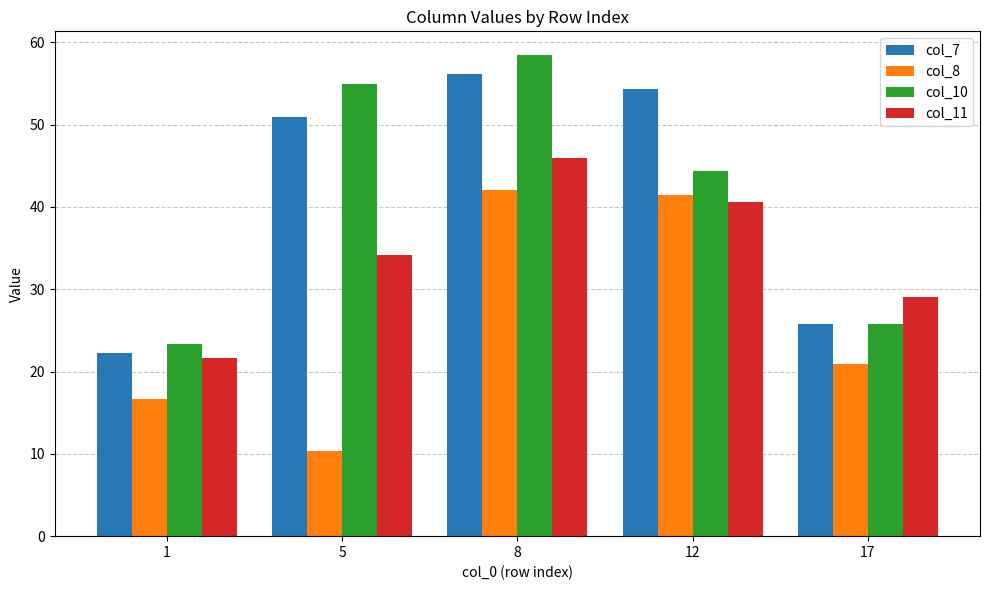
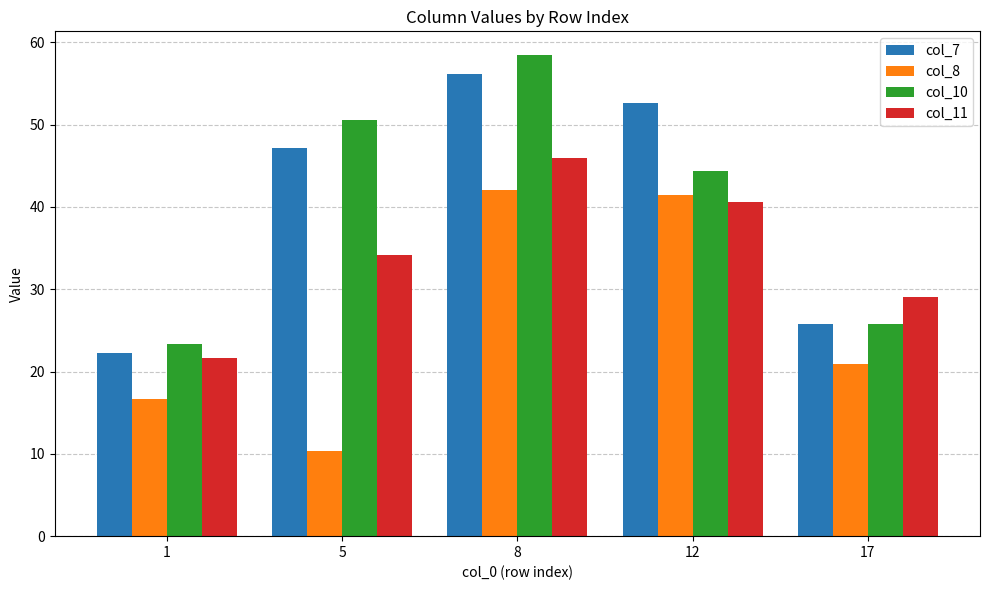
  {
    "col_7": {
      "1": 22,
-     "5": 51,
+     "5": 47,
      "8": 56,
-     "12": 54,
+     "12": 53,
      "17": 26
    },
    "col_8": {
      "1": 17,
      "5": 10,
      "8": 42,
      "12": 41,
      "17": 21
    },
    "col_10": {
      "1": 23,
-     "5": 55,
+     "5": 51,
      "8": 58,
      "12": 44,
      "17": 26
    },
    "col_11": {
      "1": 22,
      "5": 34,
      "8": 46,
      "12": 41,
      "17": 29
    }
  }
